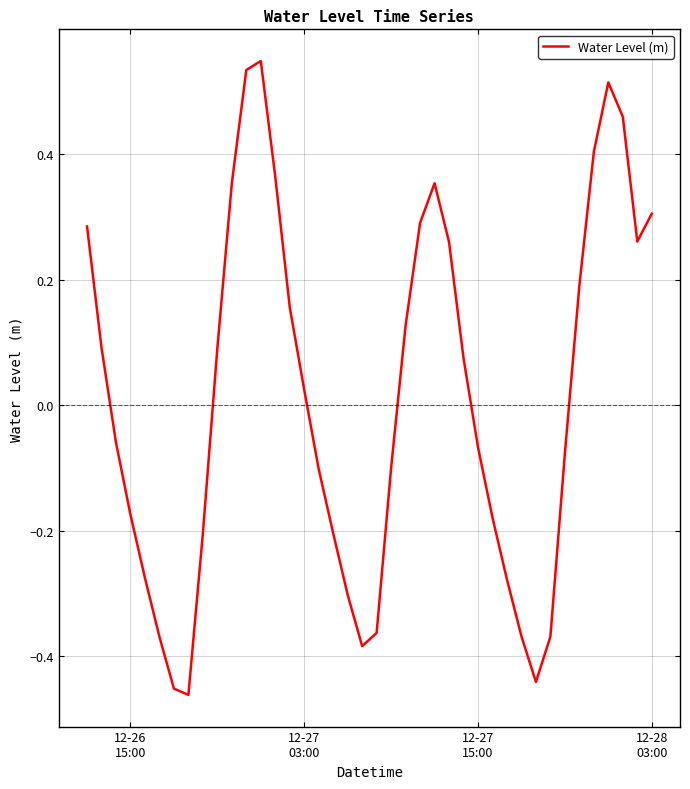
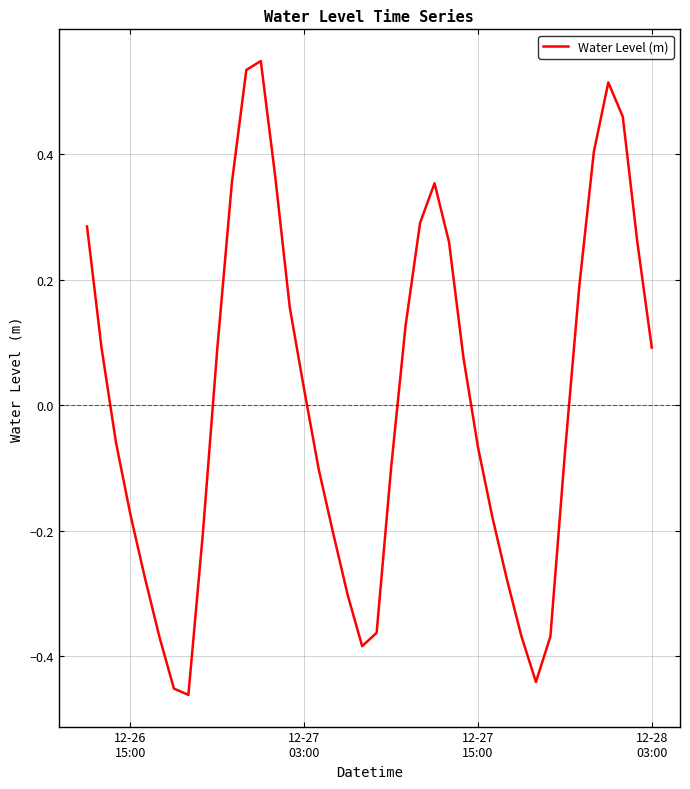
  {
    "12-26 15:00": -0.17,
    "12-27 03:00": 0.02,
    "12-27 15:00": -0.07,
-   "12-28 03:00": 0.31
+   "12-28 03:00": 0.09
  }
